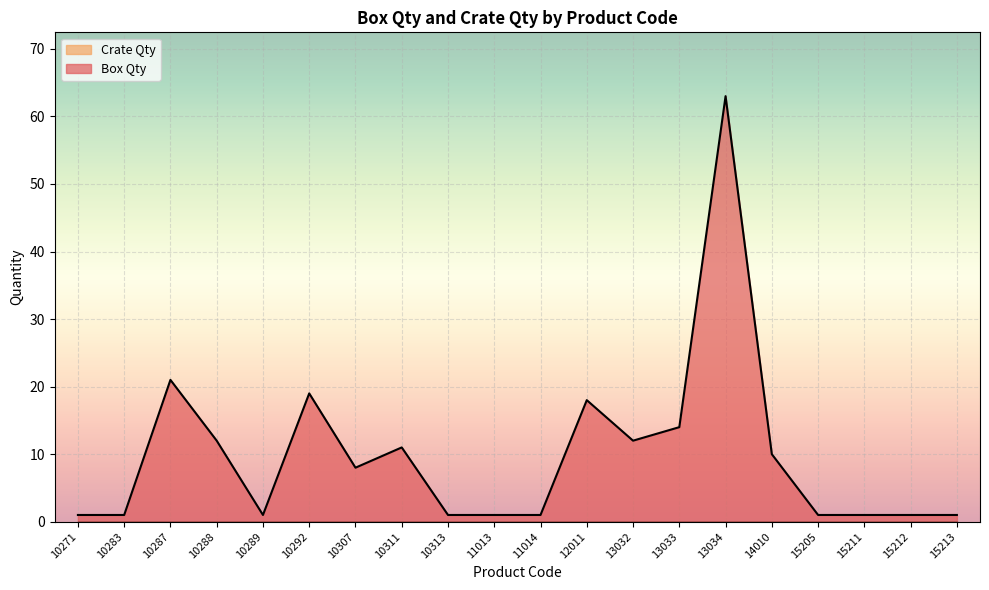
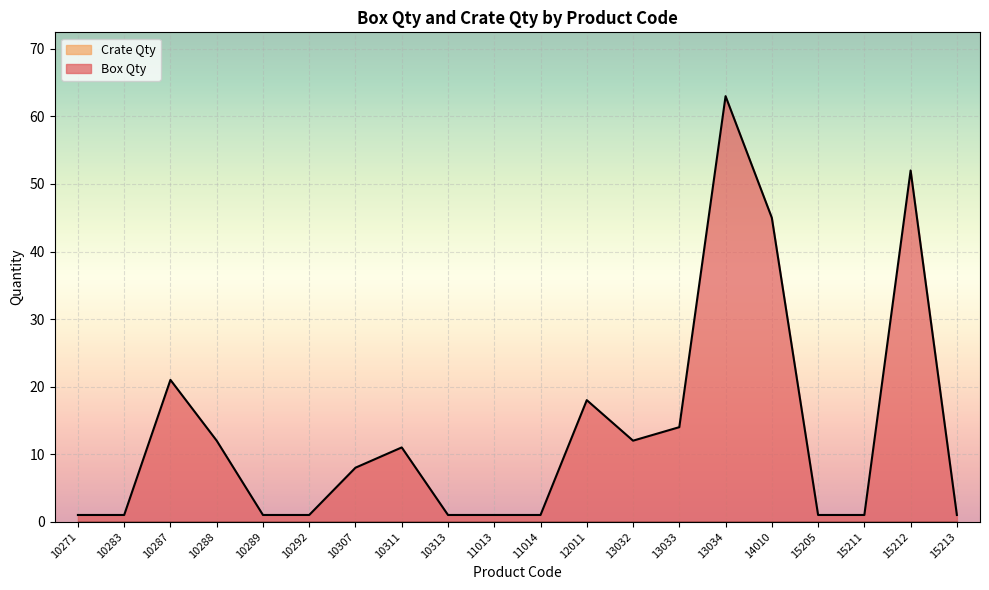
  {
    "Crate Qty": {
      "10271": 0,
      "10283": 0,
      "10287": 0,
      "10288": 0,
      "10289": 0,
      "10292": 0,
      "10307": 0,
      "10311": 0,
      "10313": 0,
      "11013": 0,
      "11014": 0,
      "12011": 0,
      "13032": 0,
      "13033": 0,
      "13034": 0,
      "14010": 0,
      "15205": 0,
      "15211": 0,
      "15212": 0,
      "15213": 0
    },
    "Box Qty": {
      "10271": 1,
      "10283": 1,
      "10287": 21,
      "10288": 12,
      "10289": 1,
-     "10292": 19,
+     "10292": 1,
      "10307": 8,
      "10311": 11,
      "10313": 1,
      "11013": 1,
      "11014": 1,
      "12011": 18,
      "13032": 12,
      "13033": 14,
      "13034": 63,
-     "14010": 10,
+     "14010": 45,
      "15205": 1,
      "15211": 1,
-     "15212": 1,
+     "15212": 52,
      "15213": 1
    }
  }
